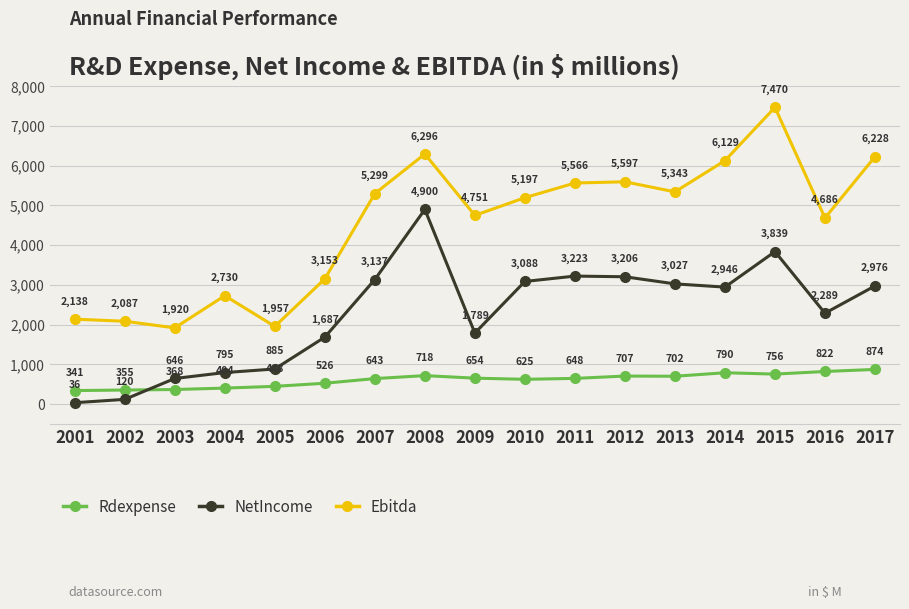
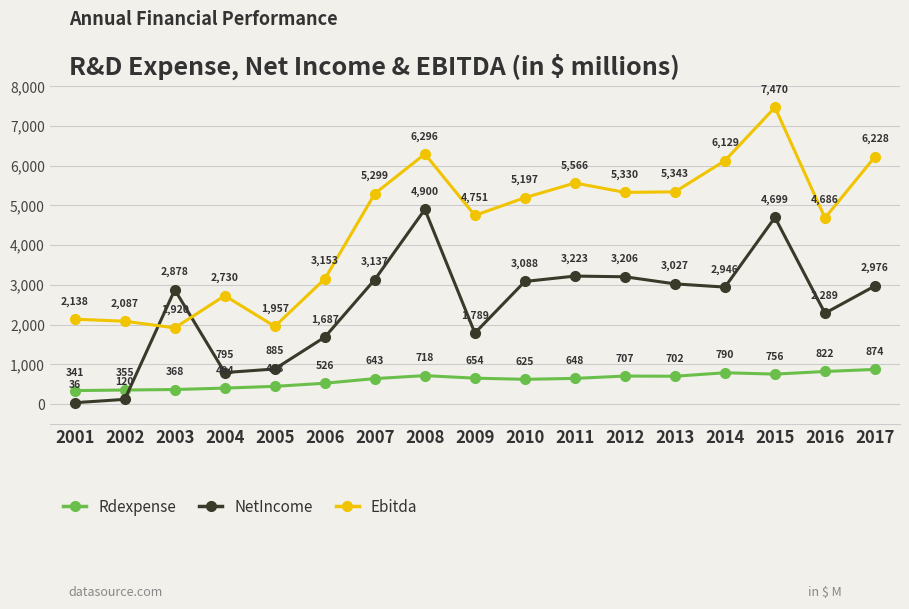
  {
    "Rdexpense": {
      "2001": "341",
      "2002": "355",
      "2003": "368",
      "2006": "526",
      "2007": "643",
      "2008": "718",
      "2009": "654",
      "2010": "625",
      "2011": "648",
      "2012": "707",
      "2013": "702",
      "2014": "790",
      "2015": "756",
      "2016": "822",
      "2017": "874"
    },
    "NetIncome": {
      "2002": "120",
-     "2003": "646",
+     "2003": "2,878",
      "2004": "795",
      "2005": "885",
      "2006": "1,687",
      "2007": "3,137",
      "2008": "4,900",
      "2009": "1,789",
      "2010": "3,088",
      "2011": "3,223",
      "2012": "3,206",
      "2013": "3,027",
      "2014": "2,946",
-     "2015": "3,839",
+     "2015": "4,699",
      "2016": "2,289",
      "2017": "2,976"
    },
    "Ebitda": {
      "2001": "2,138",
      "2002": "2,087",
      "2003": "1,920",
      "2004": "2,730",
      "2005": "1,957",
      "2006": "3,153",
      "2007": "5,299",
      "2008": "6,296",
      "2009": "4,751",
      "2010": "5,197",
      "2011": "5,566",
-     "2012": "5,597",
+     "2012": "5,330",
      "2013": "5,343",
      "2014": "6,129",
      "2015": "7,470",
      "2016": "4,686",
      "2017": "6,228"
    }
  }
